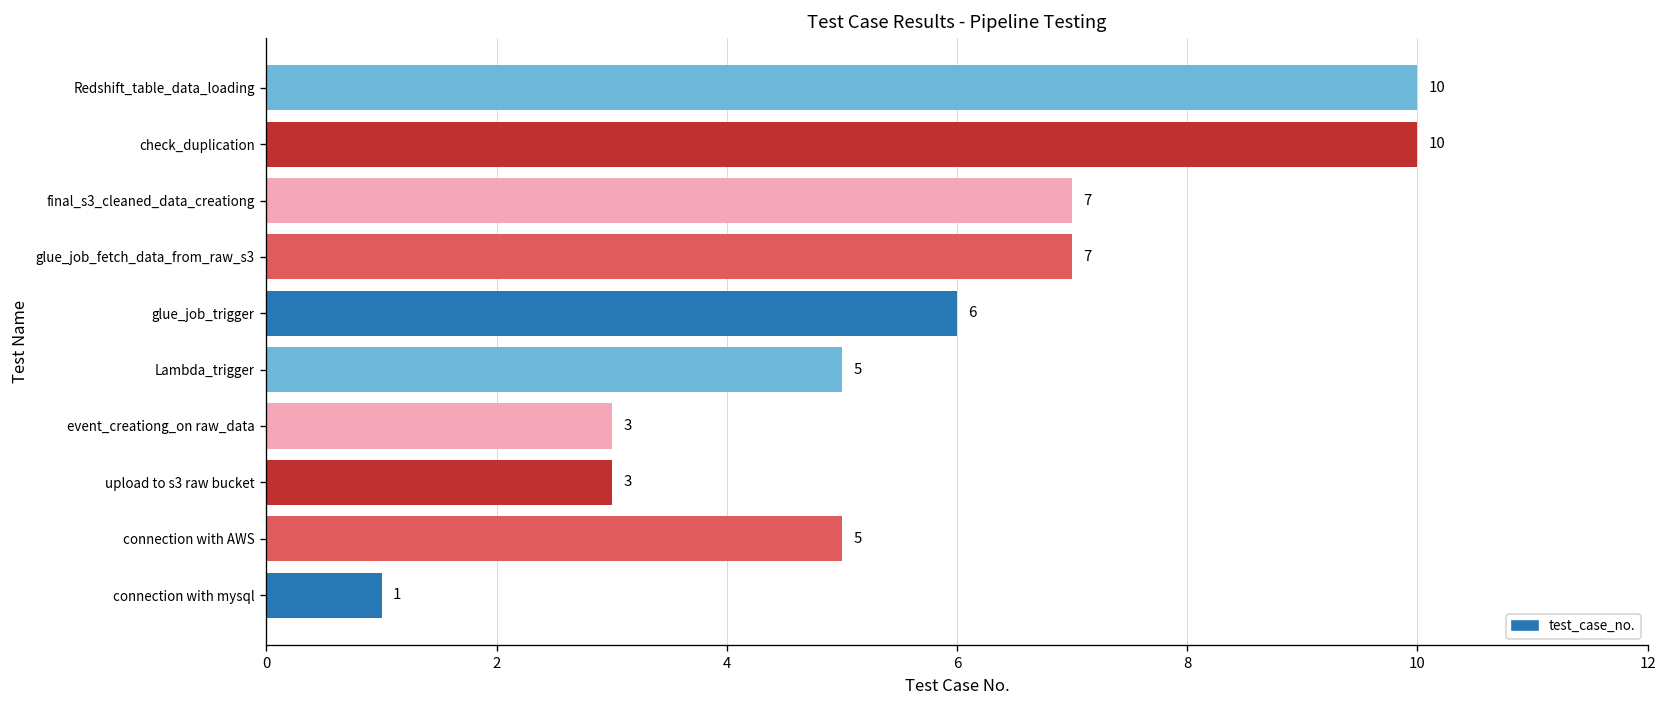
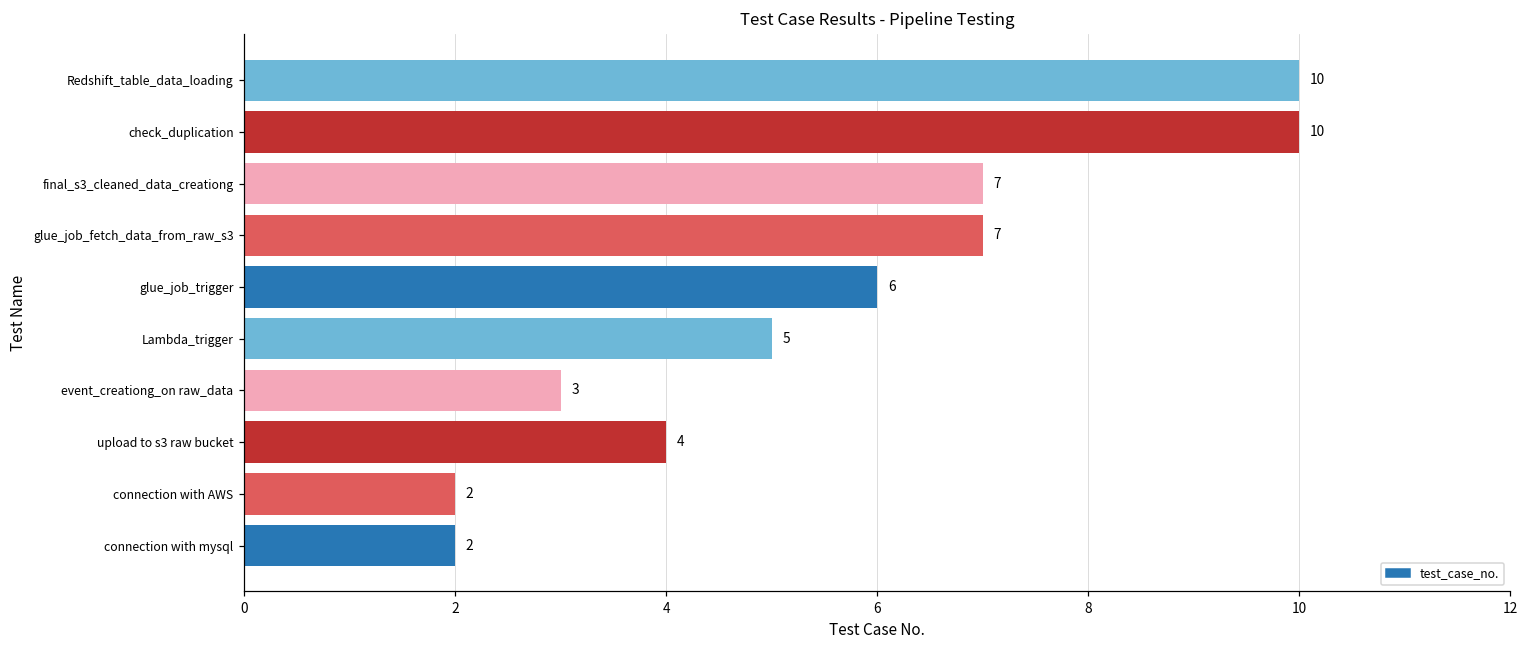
  {
    "Redshift_table_data_loading": 10,
    "check_duplication": 10,
    "final_s3_cleaned_data_creationg": 7,
    "glue_job_fetch_data_from_raw_s3": 7,
    "glue_job_trigger": 6,
    "Lambda_trigger": 5,
    "event_creationg_on raw_data": 3,
-   "upload to s3 raw bucket": 3,
-   "connection with AWS": 5,
-   "connection with mysql": 1
+   "upload to s3 raw bucket": 4,
+   "connection with AWS": 2,
+   "connection with mysql": 2
  }
